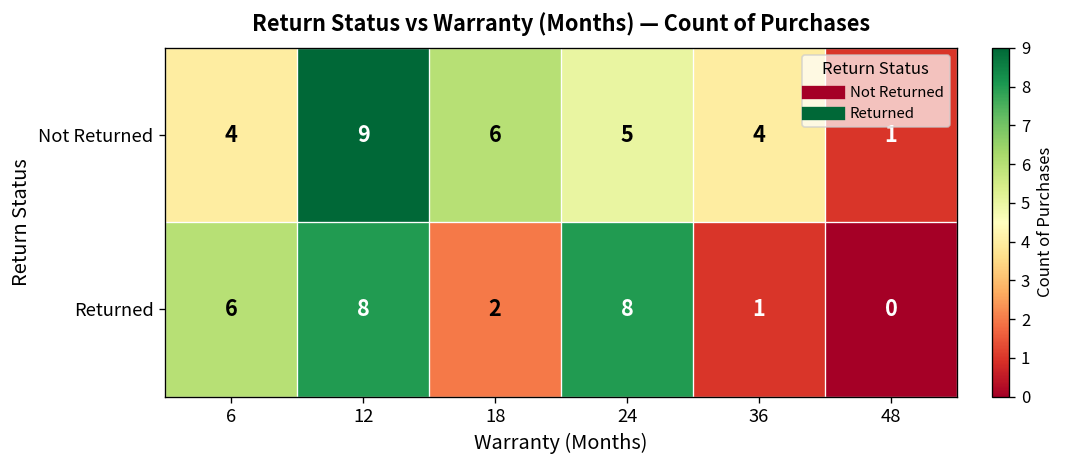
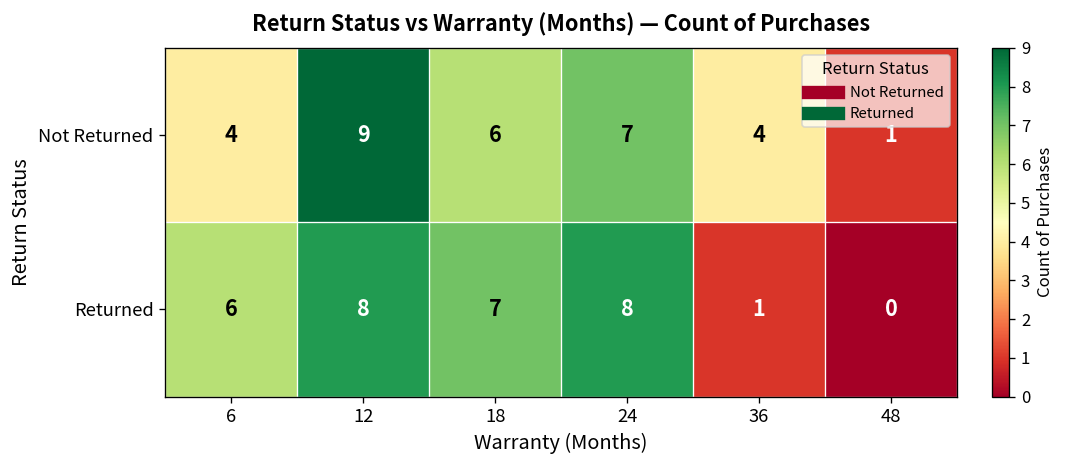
  {
    "Not Returned": {
      "6": 4,
      "12": 9,
      "18": 6,
-     "24": 5,
+     "24": 7,
      "36": 4
    },
    "Returned": {
      "6": 6,
      "12": 8,
-     "18": 2,
+     "18": 7,
      "24": 8,
      "36": 1,
      "48": 0
    }
  }
